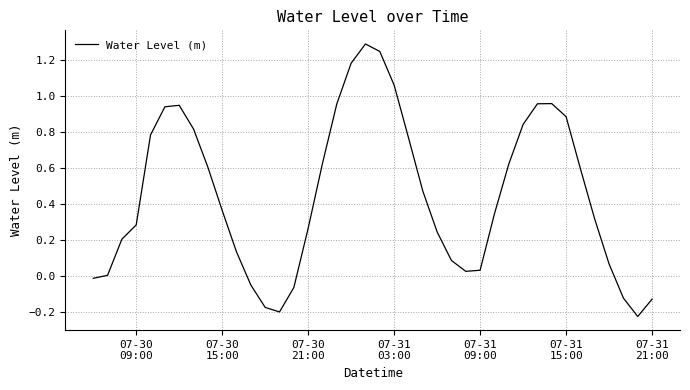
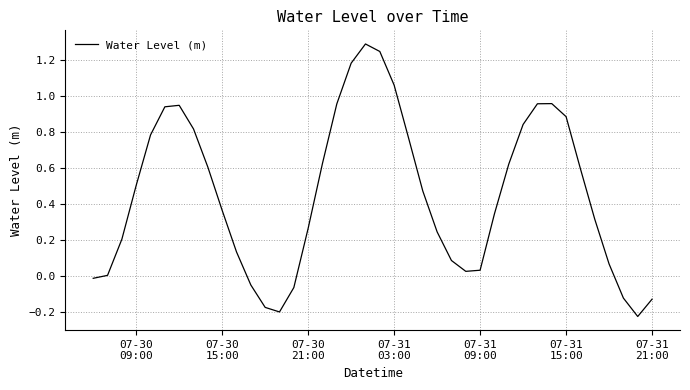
  {
-   "07-30 09:00": 0.28,
+   "07-30 09:00": 0.50,
    "07-30 15:00": 0.36,
    "07-30 21:00": 0.27,
    "07-31 03:00": 1.06,
    "07-31 09:00": 0.03,
    "07-31 15:00": 0.88,
    "07-31 21:00": -0.13
  }
